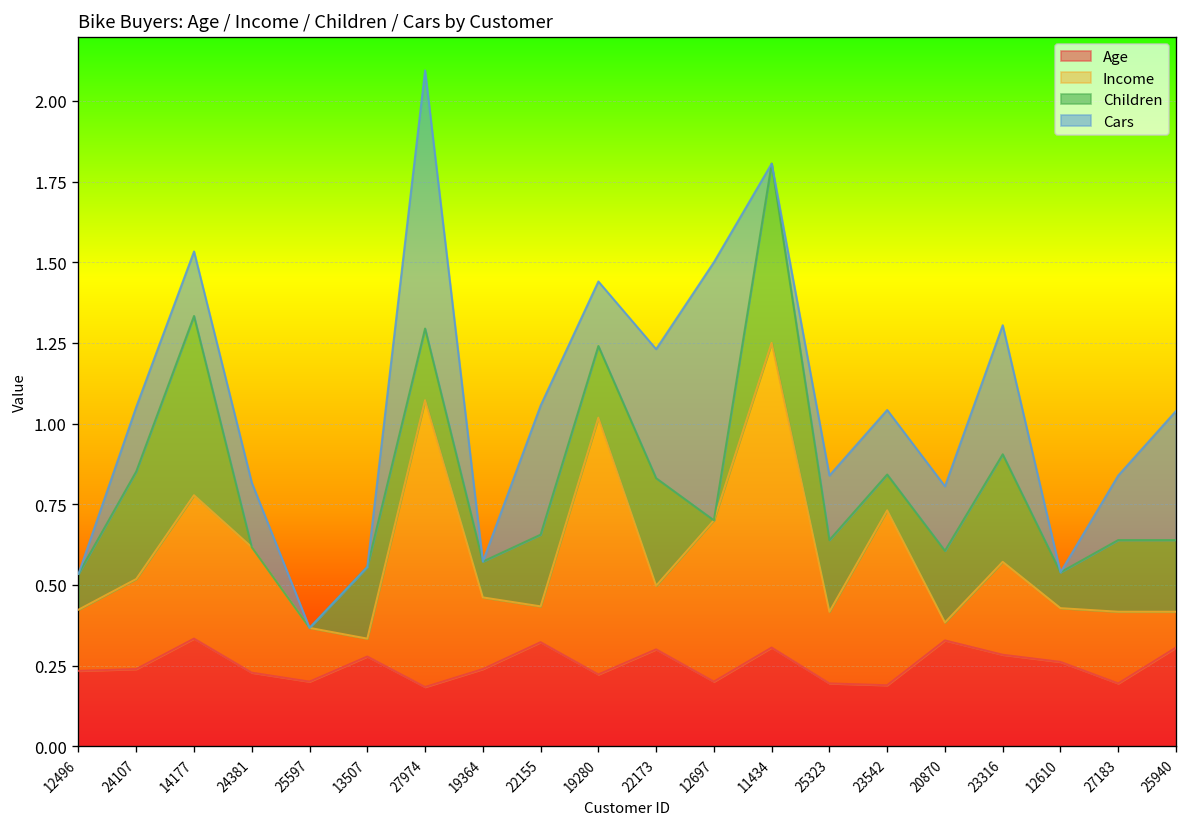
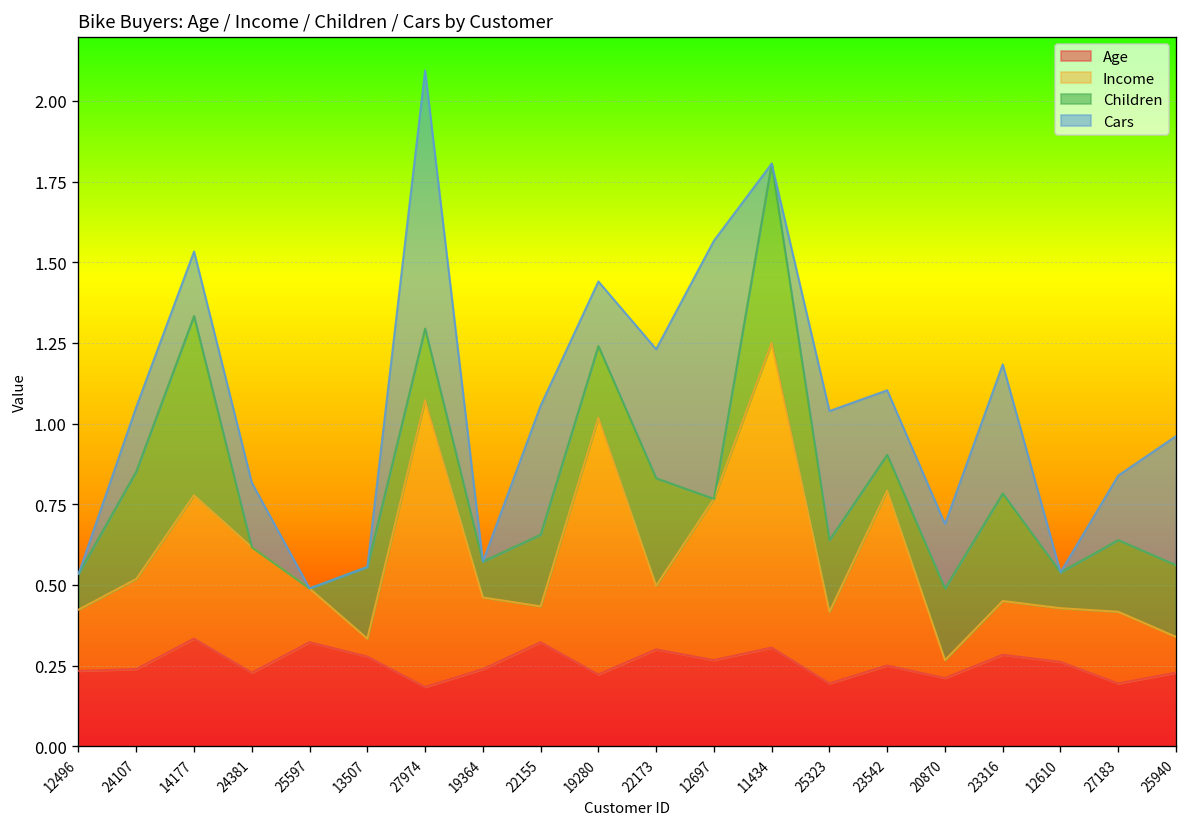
  {
    "Age": {
      "12496": 0.23,
      "24107": 0.24,
      "14177": 0.33,
      "24381": 0.23,
-     "25597": 0.20,
+     "25597": 0.32,
      "13507": 0.28,
      "27974": 0.18,
      "19364": 0.24,
      "22155": 0.32,
      "19280": 0.22,
      "22173": 0.30,
-     "12697": 0.20,
+     "12697": 0.27,
      "11434": 0.31,
      "25323": 0.19,
-     "23542": 0.19,
-     "20870": 0.33,
+     "23542": 0.25,
+     "20870": 0.21,
      "23316": 0.28,
      "12610": 0.26,
      "27183": 0.19,
-     "25940": 0.31
+     "25940": 0.23
    },
    "Income": {
      "12496": 0.19,
      "24107": 0.28,
      "14177": 0.44,
      "13507": 0.06,
      "27974": 0.89,
      "19364": 0.22,
      "22155": 0.11,
      "19280": 0.80,
      "22173": 0.20,
      "11434": 0.94,
      "25323": 0.22,
      "23542": 0.54,
      "20870": 0.06,
-     "23316": 0.29,
+     "23316": 0.17,
      "12610": 0.17,
      "27183": 0.22,
      "25940": 0.11
    },
    "Children": {
      "24107": 0.33,
      "14177": 0.56,
      "27974": 0.22,
      "22155": 0.22,
      "19280": 0.22,
      "22173": 0.33,
      "25323": 0.22,
      "23542": 0.11,
      "20870": 0.22,
      "23316": 0.33,
      "27183": 0.22,
      "25940": 0.22
    },
    "Cars": {
      "24107": 0.20,
      "14177": 0.20,
      "24381": 0.20,
      "27974": 0.80,
      "22155": 0.40,
      "19280": 0.20,
      "22173": 0.40,
      "12697": 0.80,
-     "25323": 0.20,
+     "25323": 0.40,
      "23542": 0.20,
      "20870": 0.20,
      "23316": 0.40,
      "27183": 0.20,
      "25940": 0.40
    }
  }
